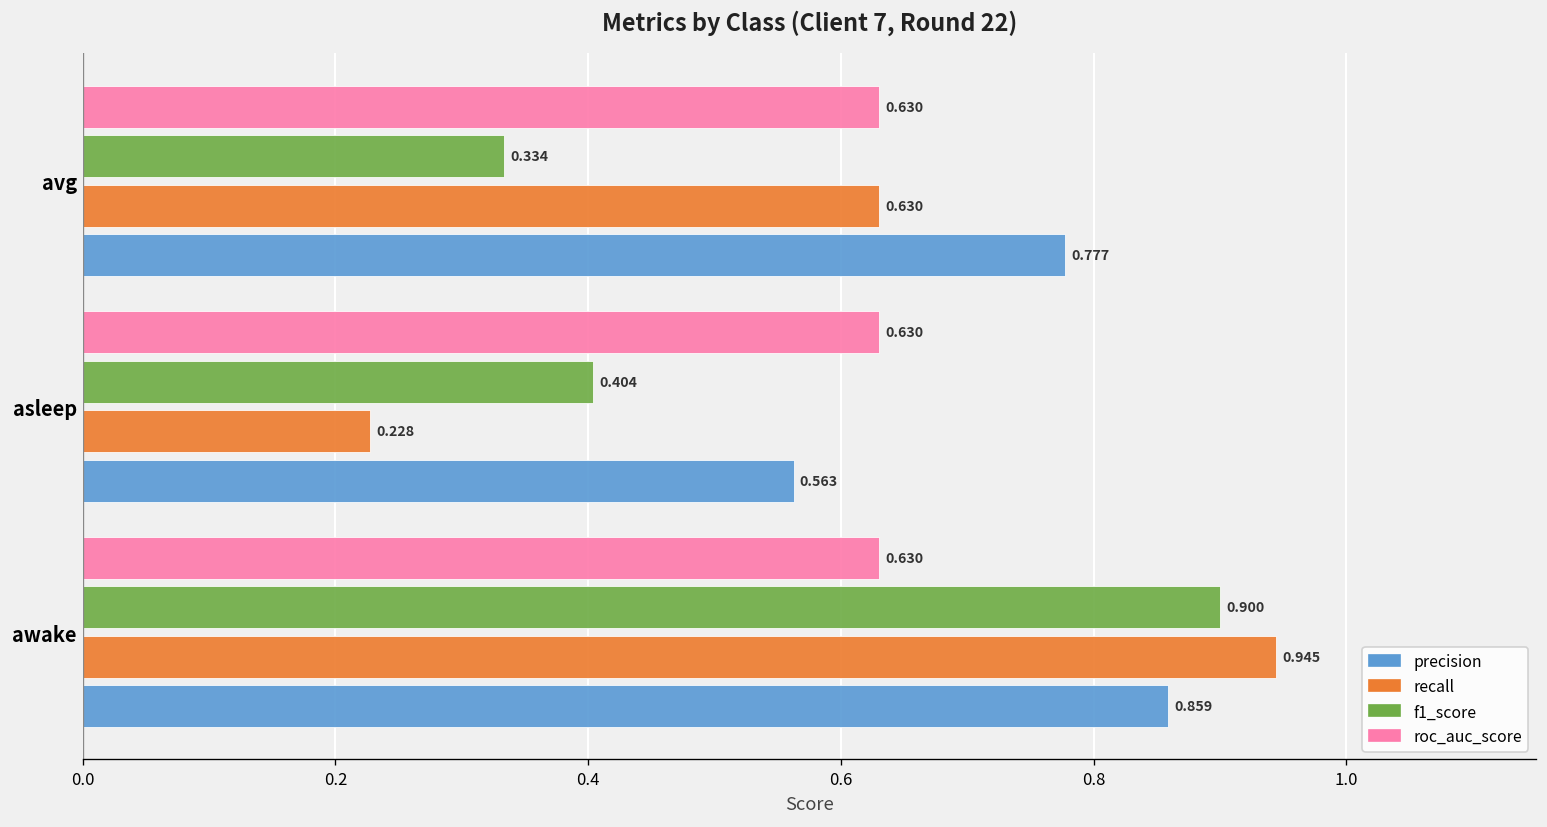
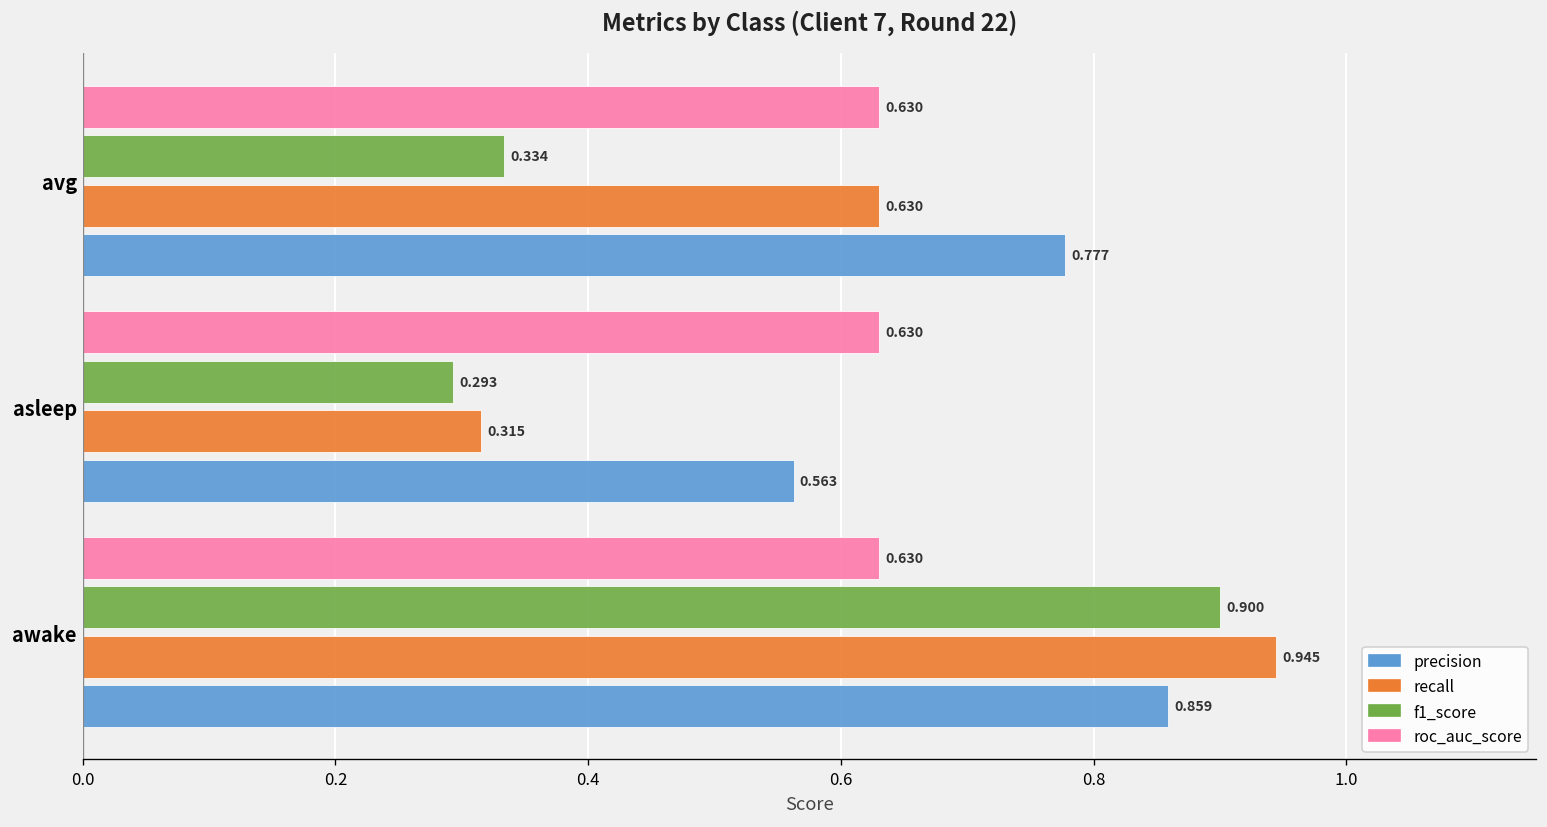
  {
    "precision": {
      "avg": 0.777,
      "asleep": 0.563,
      "awake": 0.859
    },
    "recall": {
      "avg": 0.630,
-     "asleep": 0.228,
+     "asleep": 0.315,
      "awake": 0.945
    },
    "f1_score": {
      "avg": 0.334,
-     "asleep": 0.404,
+     "asleep": 0.293,
      "awake": 0.900
    },
    "roc_auc_score": {
      "avg": 0.630,
      "asleep": 0.630,
      "awake": 0.630
    }
  }
